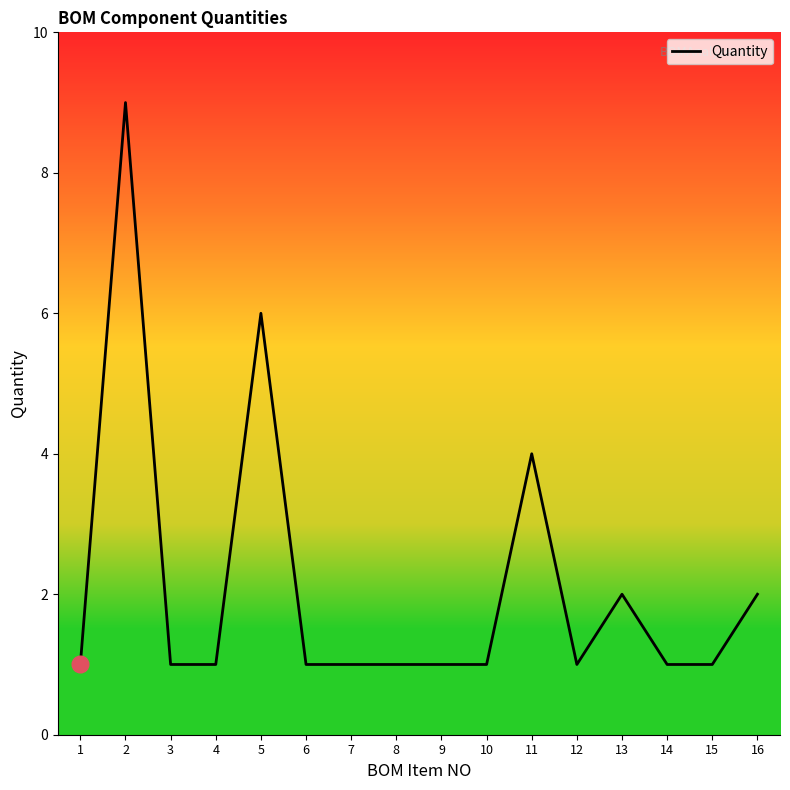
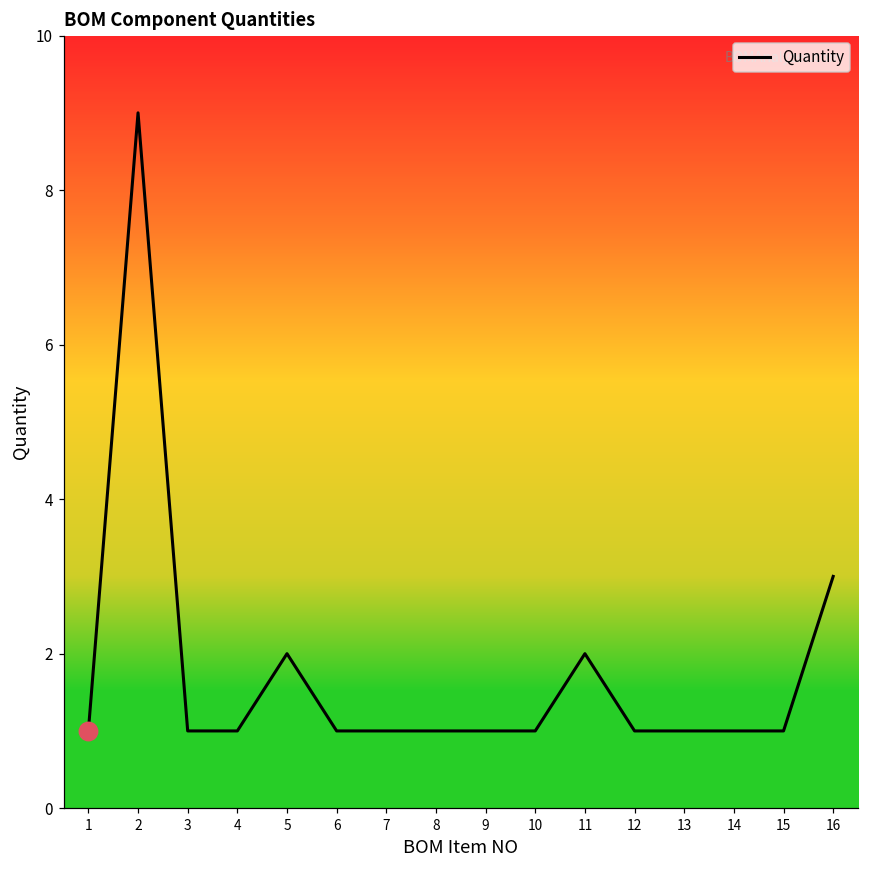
  {
    "Quantity": {
      "2": 9,
      "3": 1,
      "4": 1,
-     "5": 6,
+     "5": 2,
      "6": 1,
      "7": 1,
      "8": 1,
      "9": 1,
      "10": 1,
-     "11": 4,
+     "11": 2,
      "12": 1,
-     "13": 2,
+     "13": 1,
      "14": 1,
      "15": 1,
-     "16": 2
+     "16": 3
    }
  }
